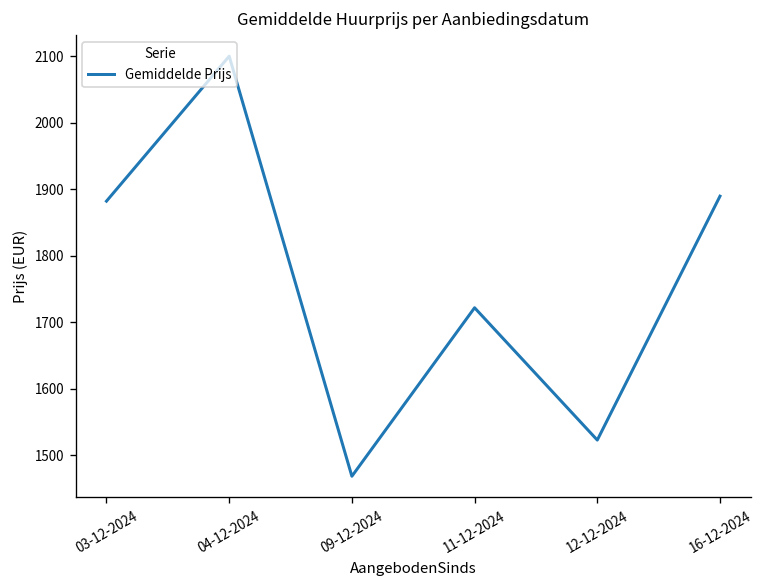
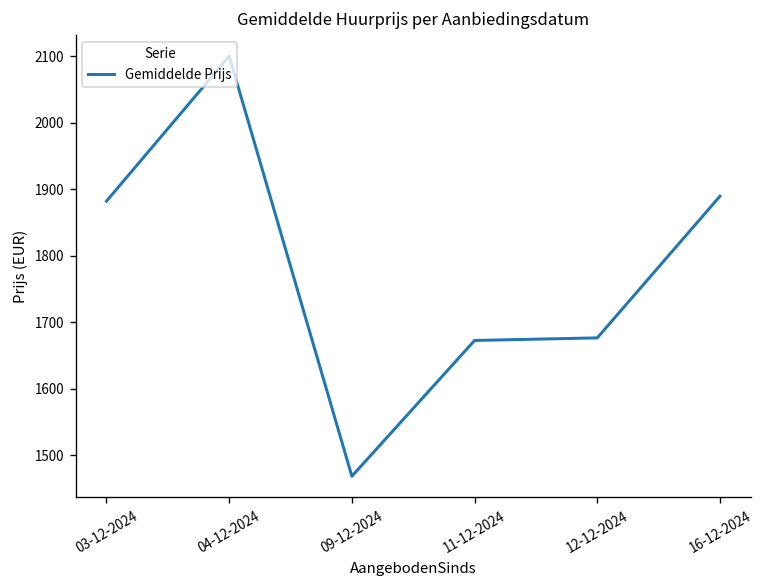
  {
    "03-12-2024": 1880,
    "09-12-2024": 1470,
-   "11-12-2024": 1720,
-   "12-12-2024": 1520,
+   "11-12-2024": 1670,
+   "12-12-2024": 1680,
    "16-12-2024": 1890
  }
